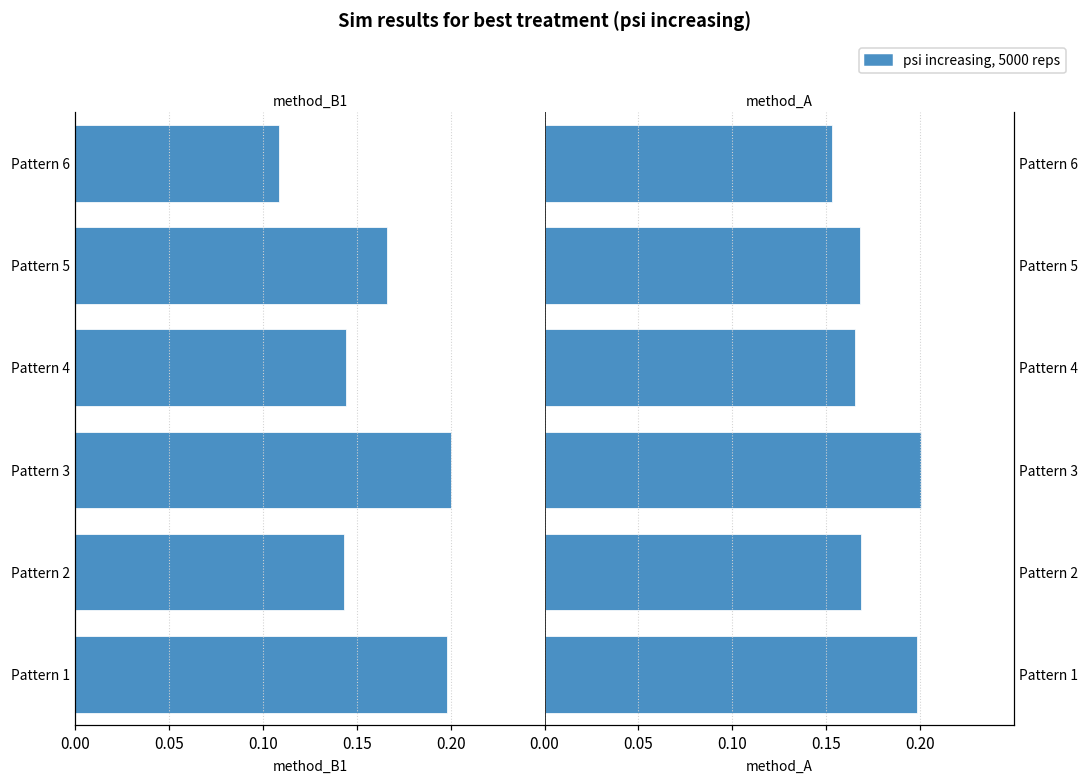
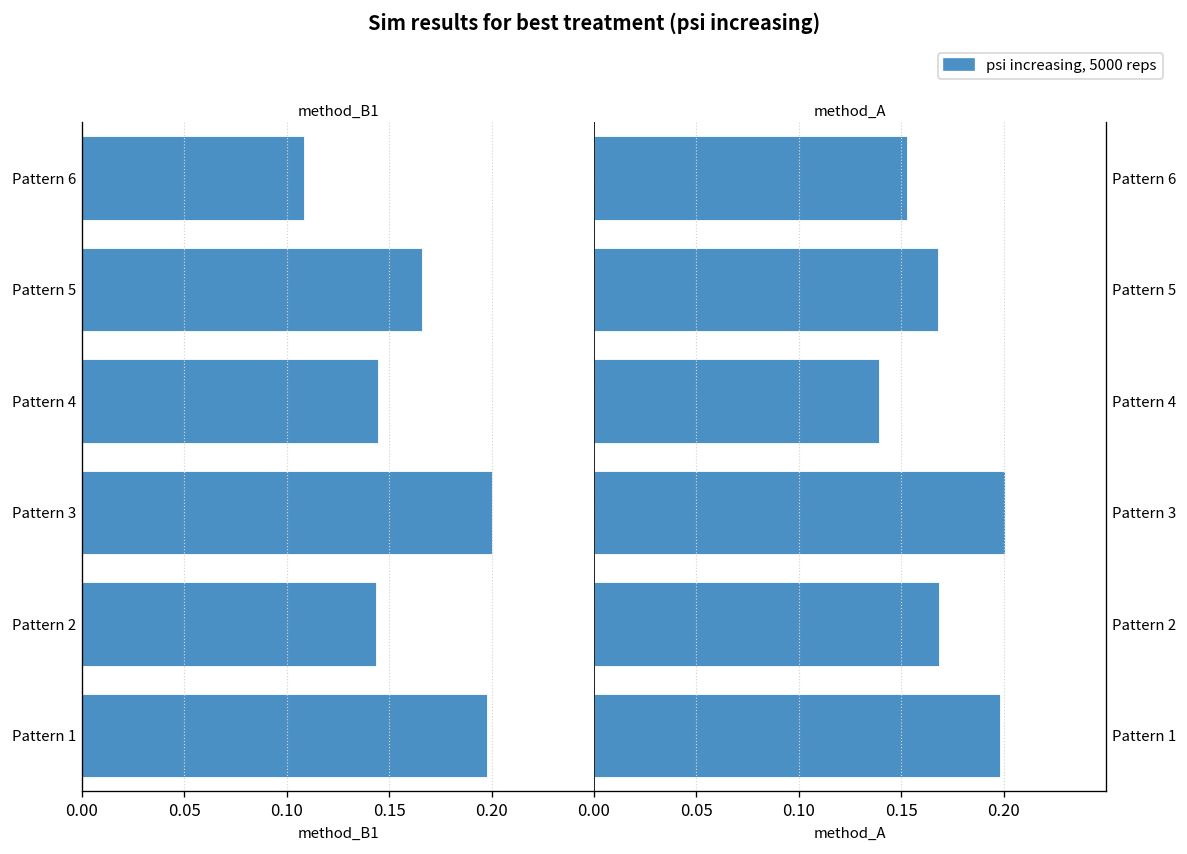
  {
    "method_A": {
      "Pattern 6": 0.153,
      "Pattern 5": 0.168,
-     "Pattern 4": 0.165,
+     "Pattern 4": 0.139,
      "Pattern 3": 0.201,
      "Pattern 2": 0.169,
      "Pattern 1": 0.198
    }
  }
